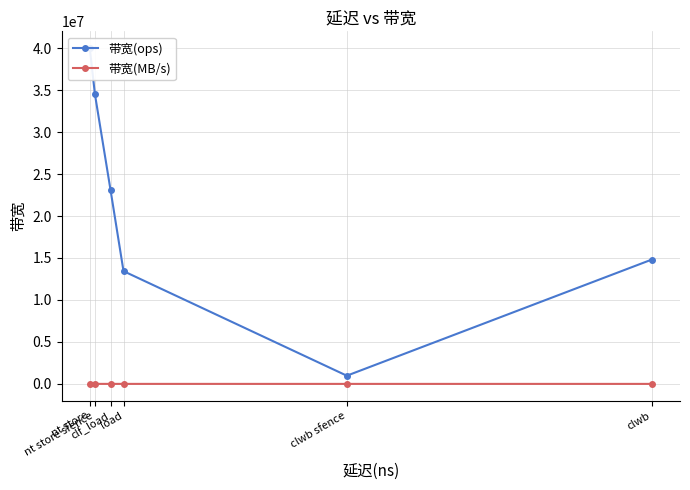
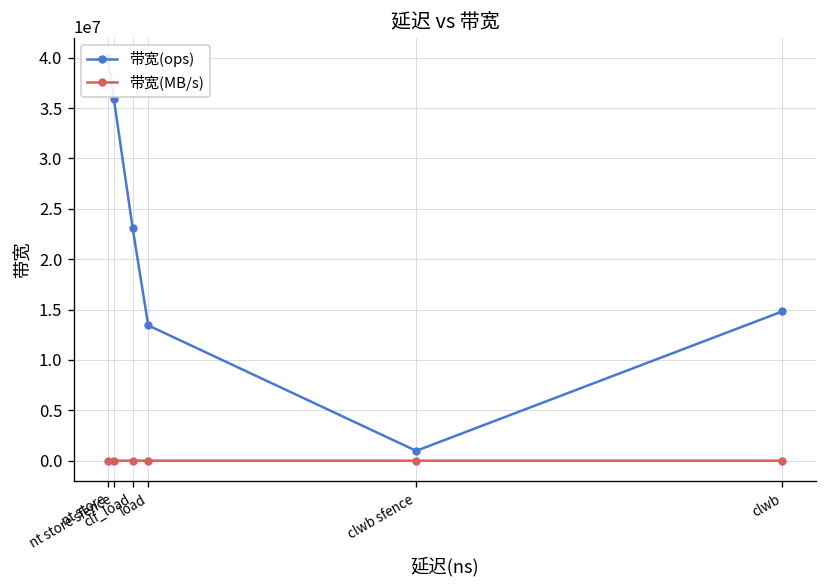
  {
    "带宽(ops)": {
-     "nt store sfence": 34000000,
+     "nt store sfence": 36000000,
      "clf_load": 23000000,
      "load": 13000000,
      "clwb sfence": 1000000,
      "clwb": 15000000
    },
    "带宽(MB/s)": {
      "nt store": 0,
      "nt store sfence": 0,
      "clf_load": 0,
      "load": 0,
      "clwb sfence": 0,
      "clwb": 0
    }
  }
